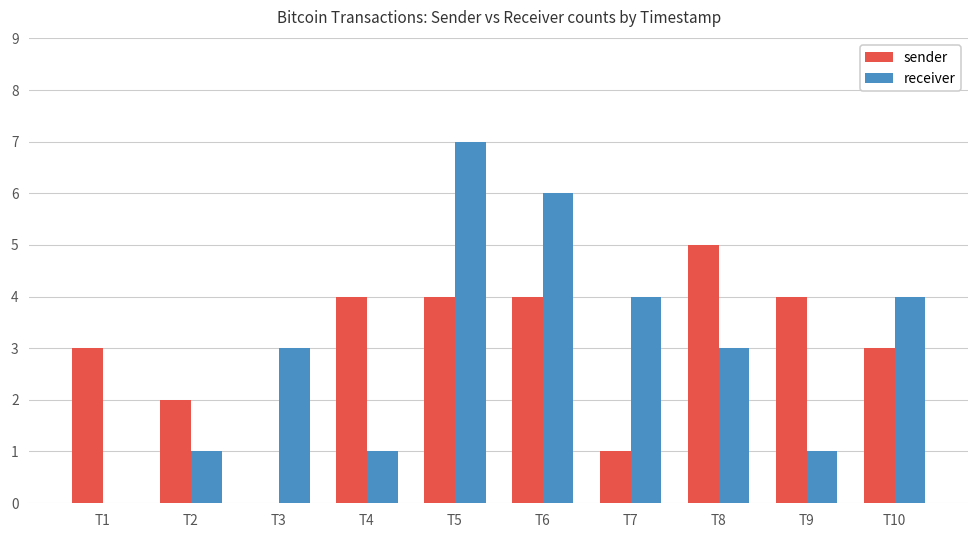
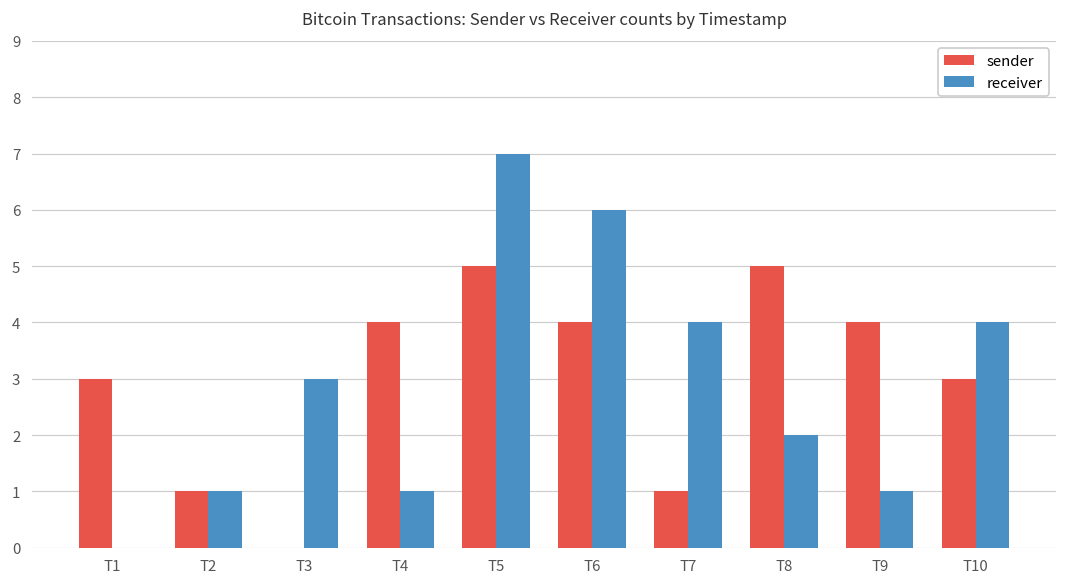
  {
    "sender": {
      "T1": 3,
-     "T2": 2,
+     "T2": 1,
      "T3": 0,
      "T4": 4,
-     "T5": 4,
+     "T5": 5,
      "T6": 4,
      "T7": 1,
      "T8": 5,
      "T9": 4,
      "T10": 3
    },
    "receiver": {
      "T1": 0,
      "T2": 1,
      "T3": 3,
      "T4": 1,
      "T5": 7,
      "T6": 6,
      "T7": 4,
-     "T8": 3,
+     "T8": 2,
      "T9": 1,
      "T10": 4
    }
  }
